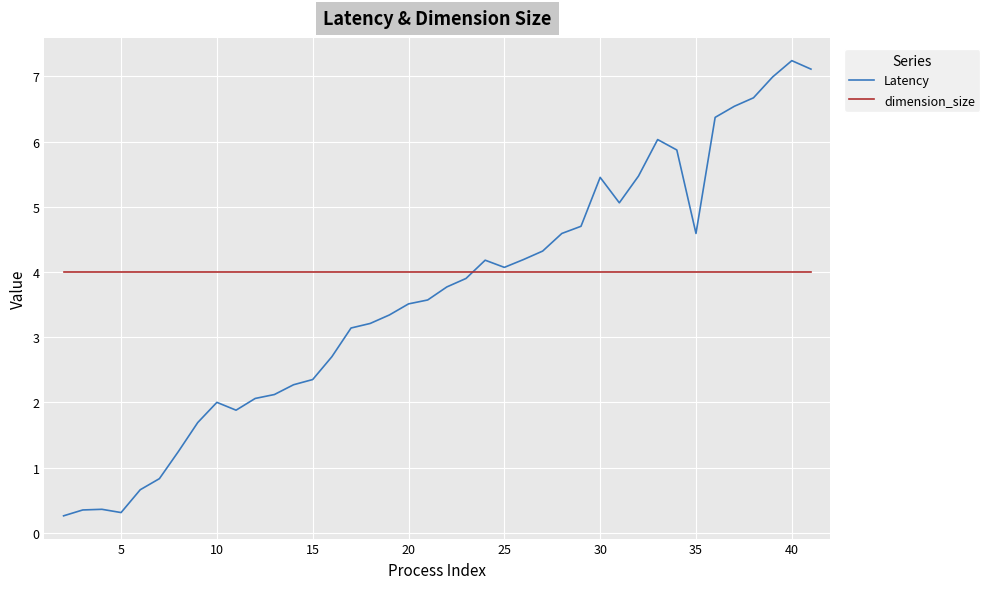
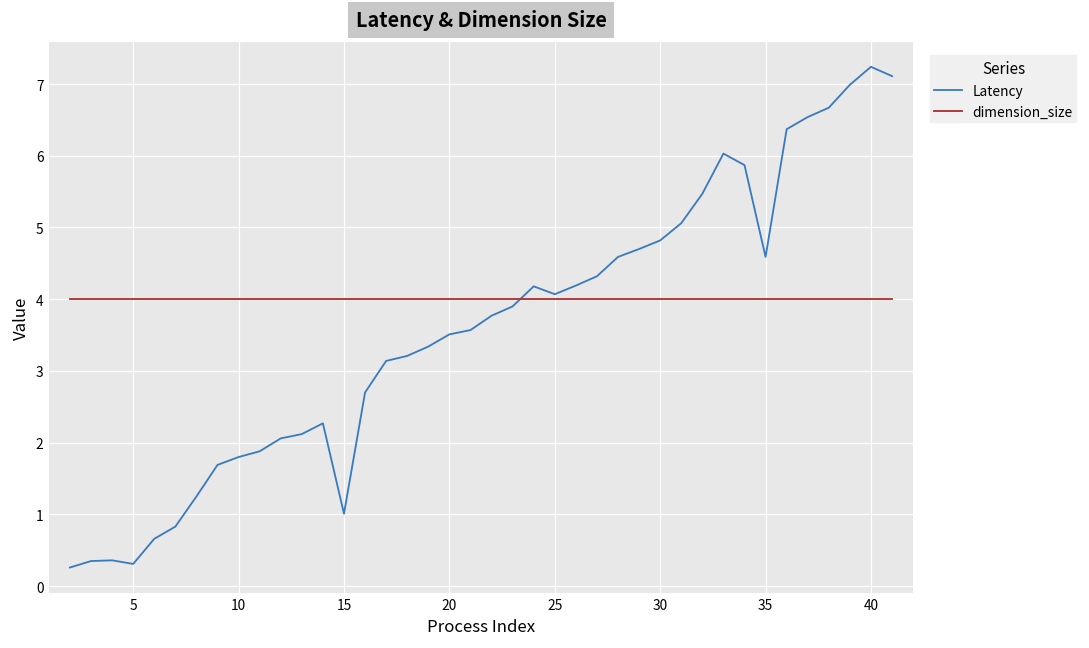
  {
    "Latency": {
      "5": 0.3,
-     "10": 2.0,
-     "15": 2.4,
+     "10": 1.8,
+     "15": 1.0,
      "20": 3.5,
      "25": 4.1,
-     "30": 5.5,
+     "30": 4.8,
      "35": 4.6,
      "40": 7.2
    },
    "dimension_size": {
      "5": 4.0,
      "10": 4.0,
      "15": 4.0,
      "20": 4.0,
      "25": 4.0,
      "30": 4.0,
      "35": 4.0,
      "40": 4.0
    }
  }
